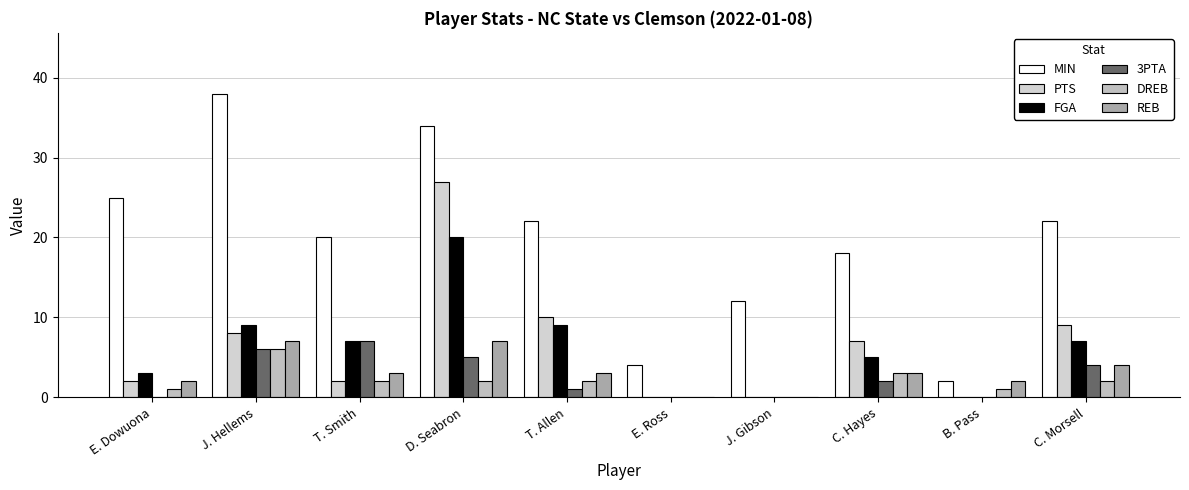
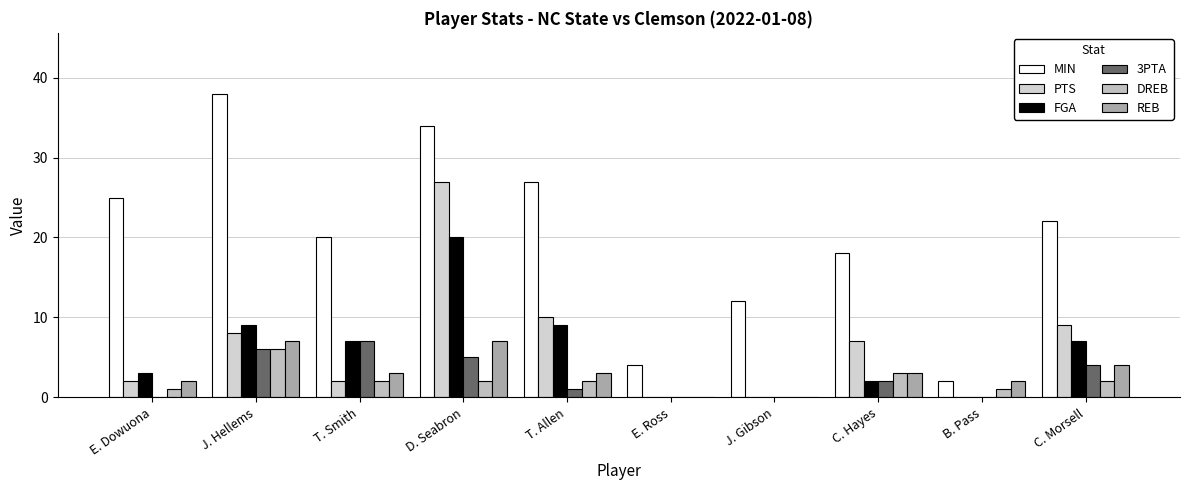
  {
    "MIN": {
      "E. Dowuona": 25,
      "J. Hellems": 38,
      "T. Smith": 20,
      "D. Seabron": 34,
-     "T. Allen": 22,
+     "T. Allen": 27,
      "E. Ross": 4,
      "J. Gibson": 12,
      "C. Hayes": 18,
      "B. Pass": 2,
      "C. Morsell": 22
    },
    "FGA": {
      "E. Dowuona": 3,
      "J. Hellems": 9,
      "T. Smith": 7,
      "D. Seabron": 20,
      "T. Allen": 9,
      "E. Ross": 0,
      "J. Gibson": 0,
-     "C. Hayes": 5,
+     "C. Hayes": 2,
      "B. Pass": 0,
      "C. Morsell": 7
    },
    "3PTA": {
      "E. Dowuona": 0,
      "J. Hellems": 6,
      "T. Smith": 7,
      "D. Seabron": 5,
      "T. Allen": 1,
      "E. Ross": 0,
      "J. Gibson": 0,
      "C. Hayes": 2,
      "B. Pass": 0,
      "C. Morsell": 4
    }
  }
